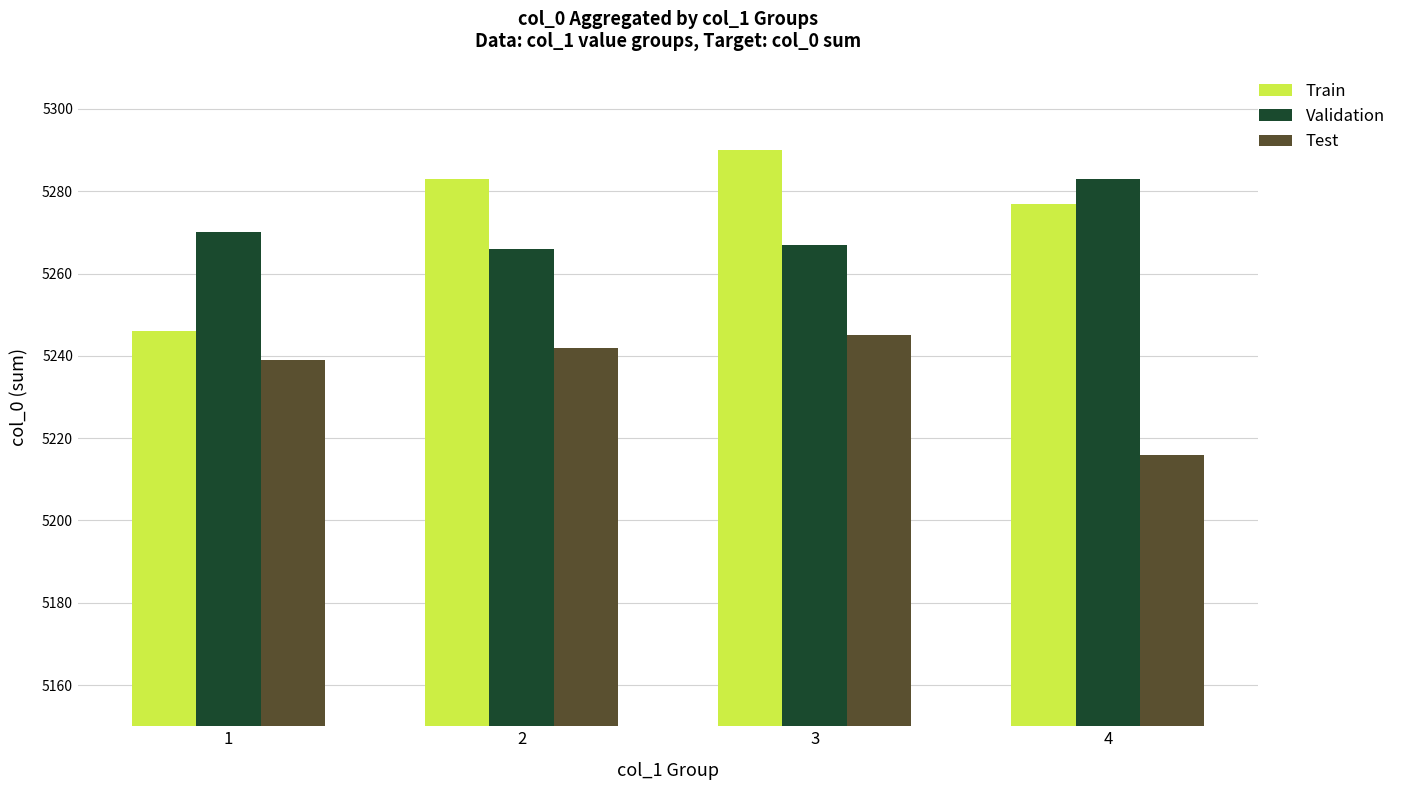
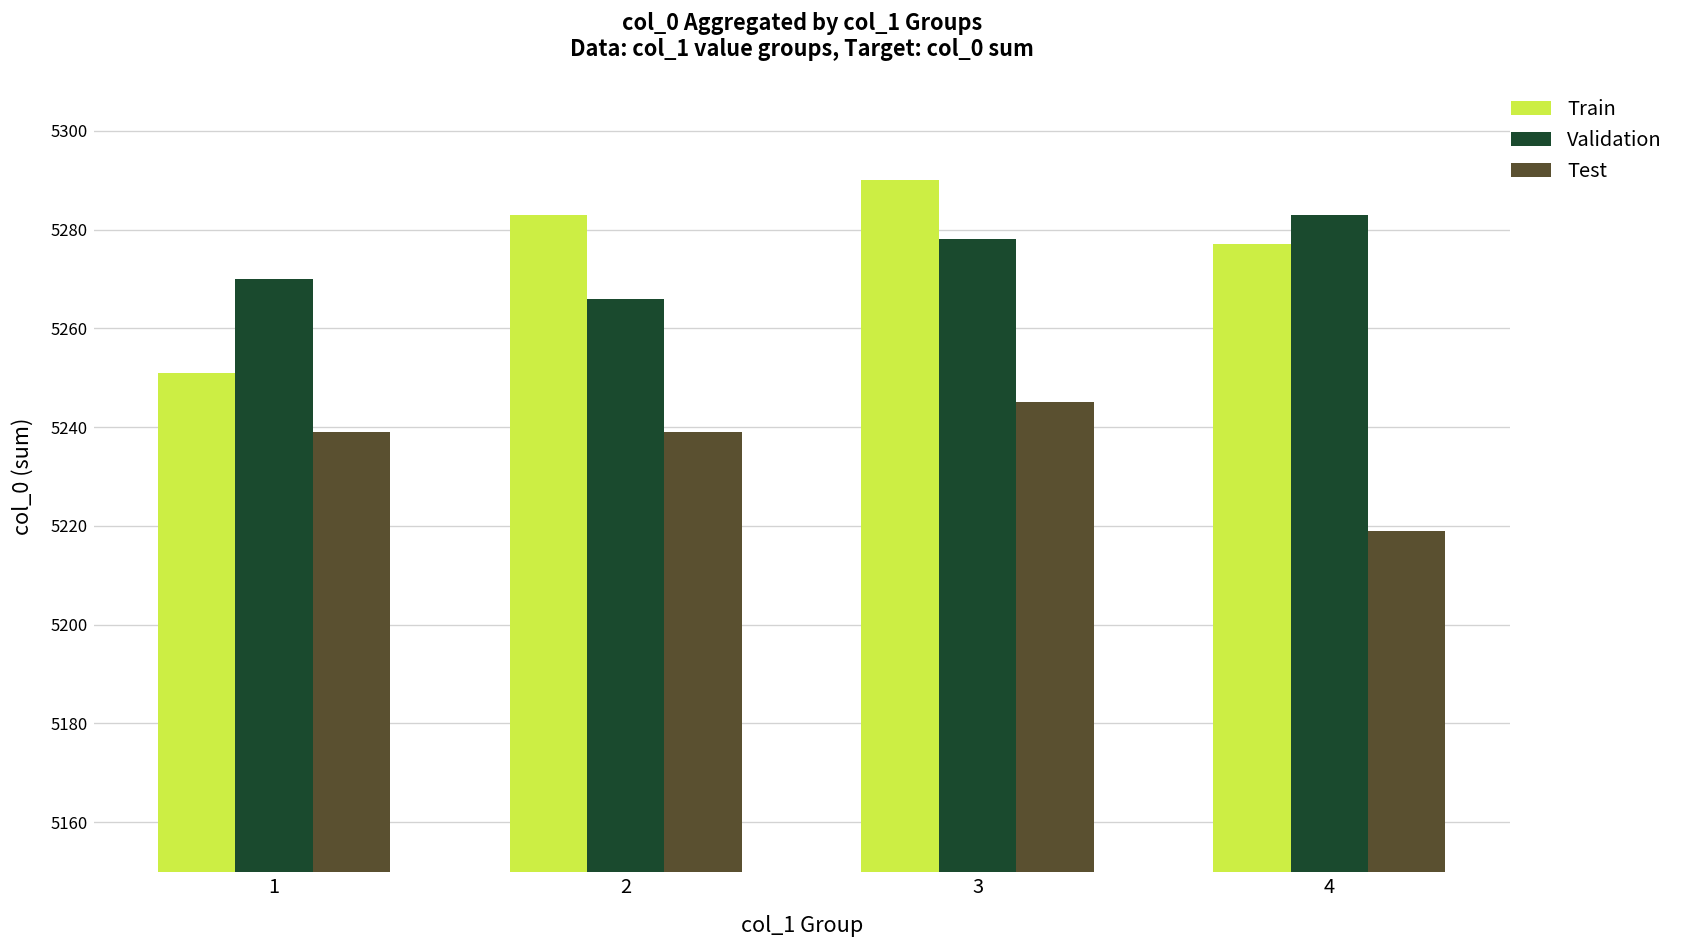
  {
    "Train": {
-     "1": 5246,
+     "1": 5251,
      "2": 5283,
      "3": 5290,
      "4": 5277
    },
    "Validation": {
      "1": 5270,
      "2": 5266,
-     "3": 5267,
+     "3": 5278,
      "4": 5283
    },
    "Test": {
      "1": 5239,
-     "2": 5242,
+     "2": 5239,
      "3": 5245,
-     "4": 5216
+     "4": 5219
    }
  }
